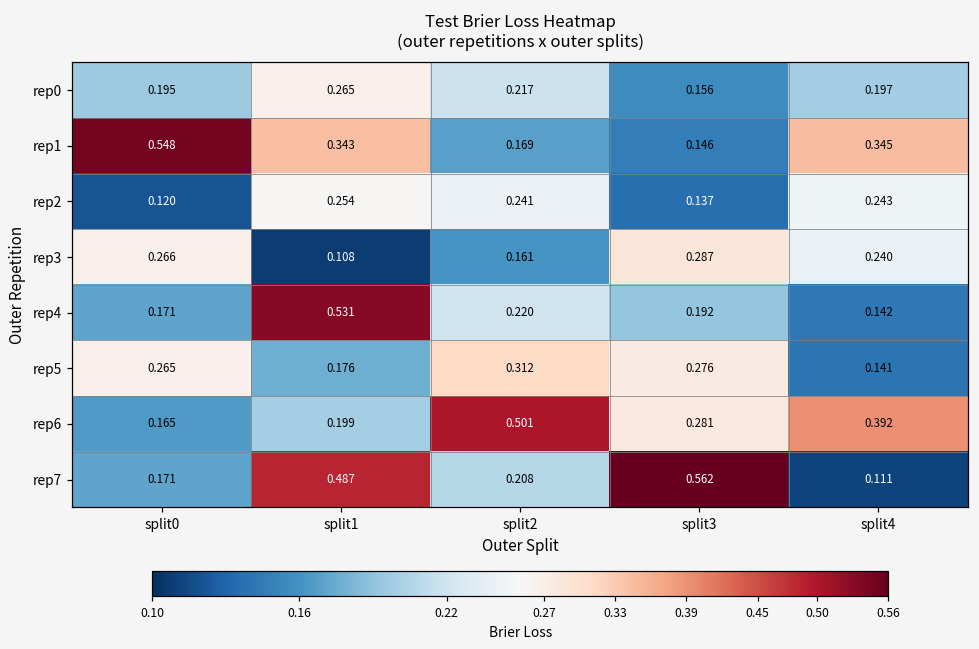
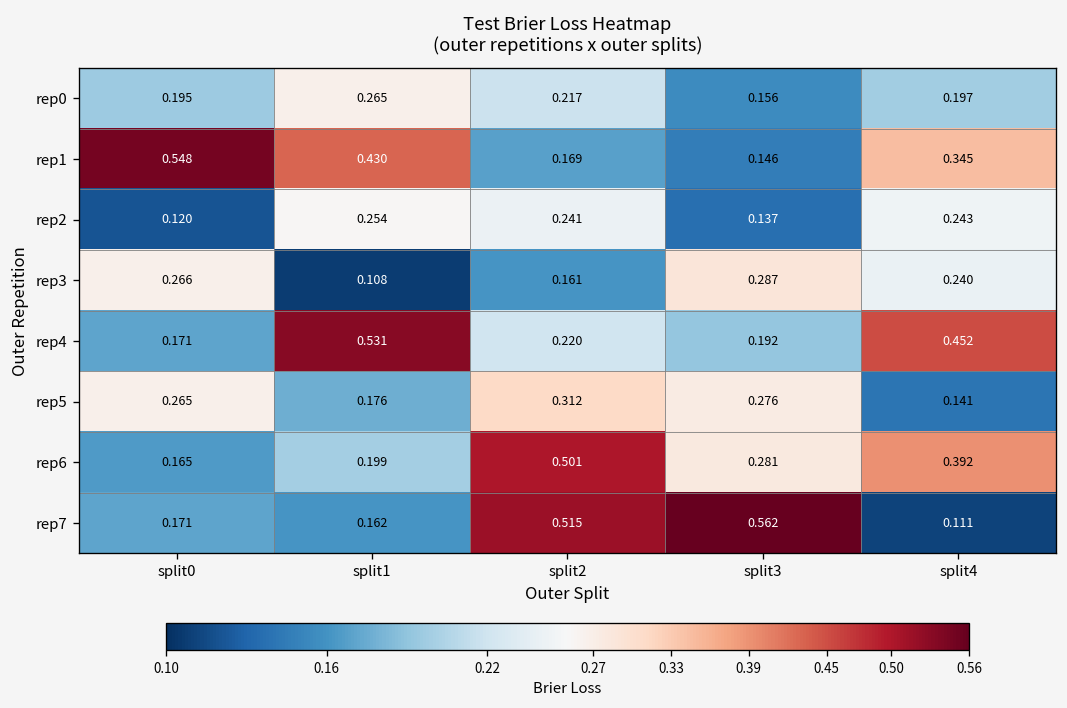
  {
    "rep0": {
      "split0": 0.195,
      "split1": 0.265,
      "split2": 0.217,
      "split3": 0.156,
      "split4": 0.197
    },
    "rep1": {
      "split0": 0.548,
-     "split1": 0.343,
+     "split1": 0.430,
      "split2": 0.169,
      "split3": 0.146,
      "split4": 0.345
    },
    "rep2": {
      "split0": 0.120,
      "split1": 0.254,
      "split2": 0.241,
      "split3": 0.137,
      "split4": 0.243
    },
    "rep3": {
      "split0": 0.266,
      "split1": 0.108,
      "split2": 0.161,
      "split3": 0.287,
      "split4": 0.240
    },
    "rep4": {
      "split0": 0.171,
      "split1": 0.531,
      "split2": 0.220,
      "split3": 0.192,
-     "split4": 0.142
+     "split4": 0.452
    },
    "rep5": {
      "split0": 0.265,
      "split1": 0.176,
      "split2": 0.312,
      "split3": 0.276,
      "split4": 0.141
    },
    "rep6": {
      "split0": 0.165,
      "split1": 0.199,
      "split2": 0.501,
      "split3": 0.281,
      "split4": 0.392
    },
    "rep7": {
      "split0": 0.171,
-     "split1": 0.487,
-     "split2": 0.208,
+     "split1": 0.162,
+     "split2": 0.515,
      "split3": 0.562,
      "split4": 0.111
    }
  }
